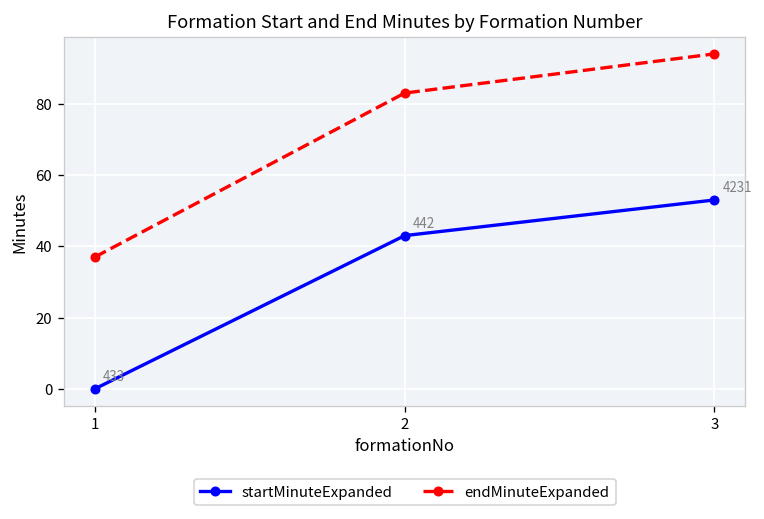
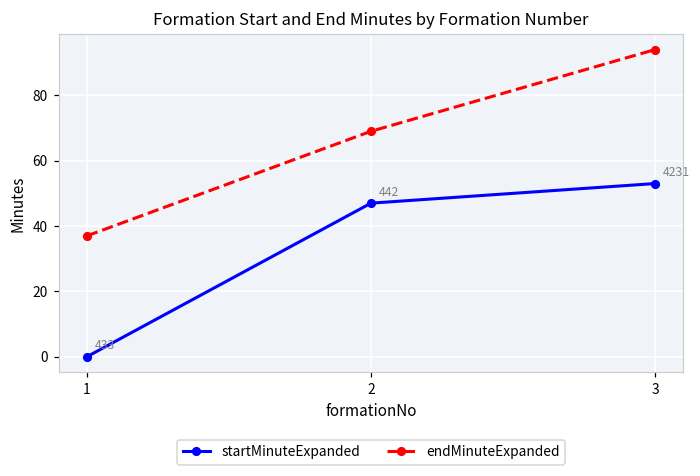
  {
    "startMinuteExpanded": {
-     "2": 43
+     "2": 47
    },
    "endMinuteExpanded": {
      "1": 37,
-     "2": 83,
+     "2": 69,
      "3": 94
    }
  }
